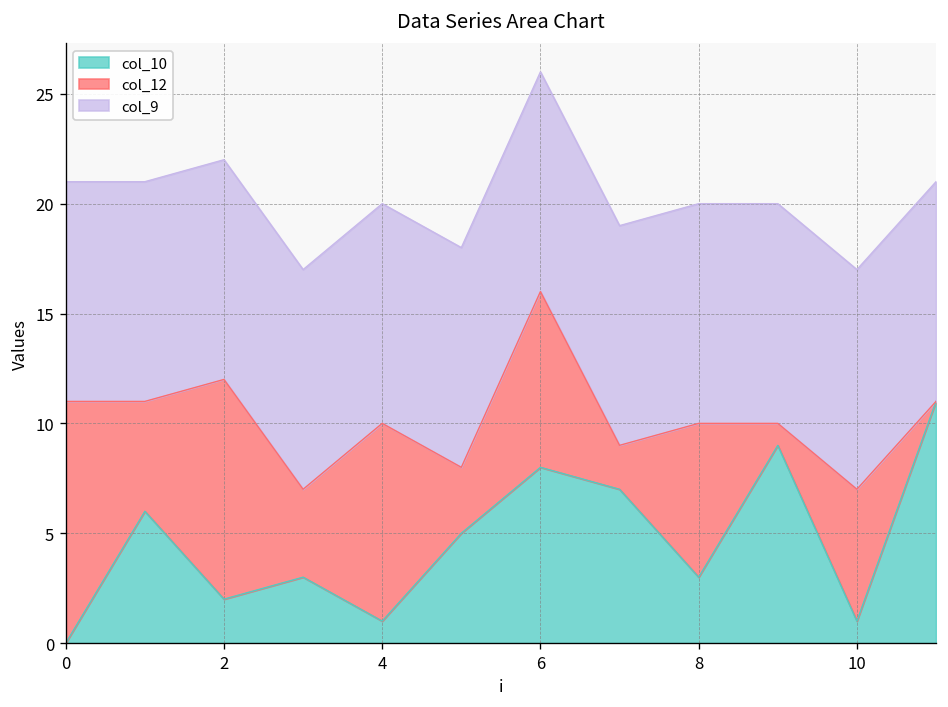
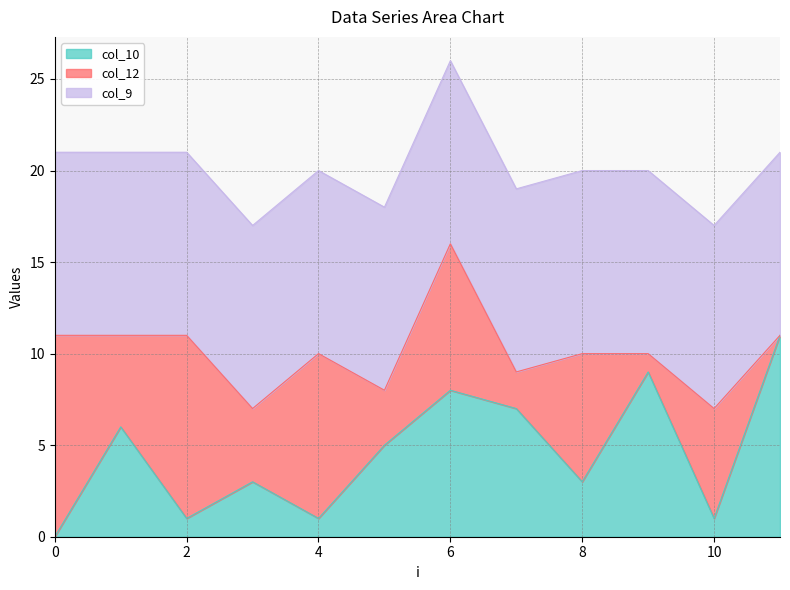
  {
    "col_10": {
      "0": 0,
-     "2": 2,
+     "2": 1,
      "4": 1,
      "6": 8,
      "8": 3,
      "10": 1
    },
    "col_12": {
      "0": 11,
      "2": 10,
      "4": 9,
      "6": 8,
      "8": 7,
      "10": 6
    },
    "col_9": {
      "0": 10,
      "2": 10,
      "4": 10,
      "6": 10,
      "8": 10,
      "10": 10
    }
  }
